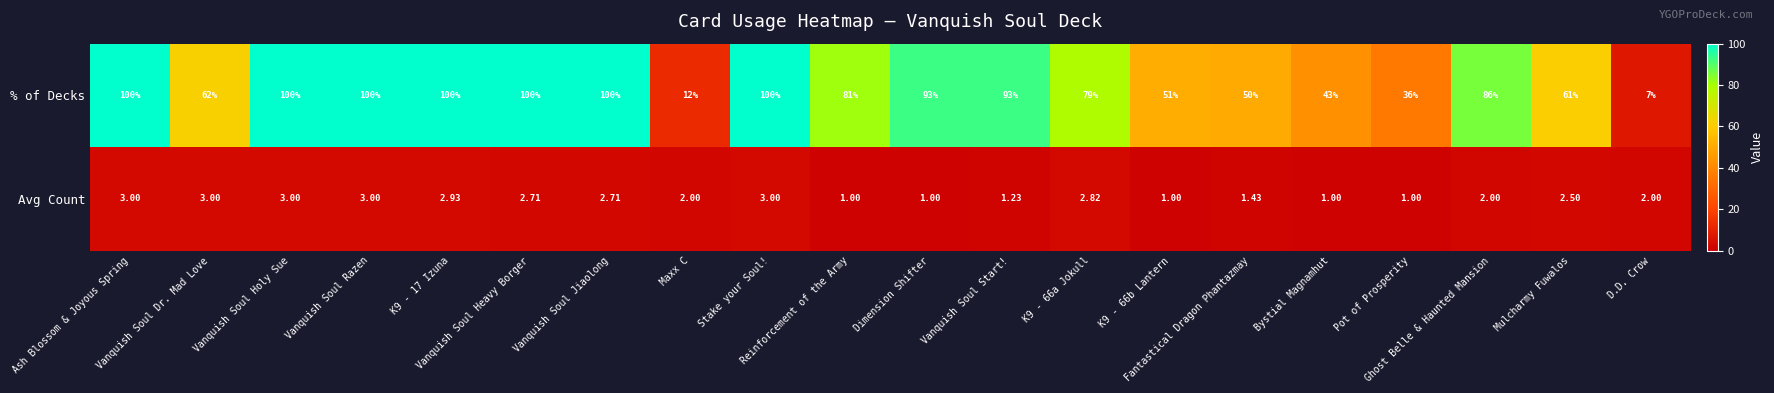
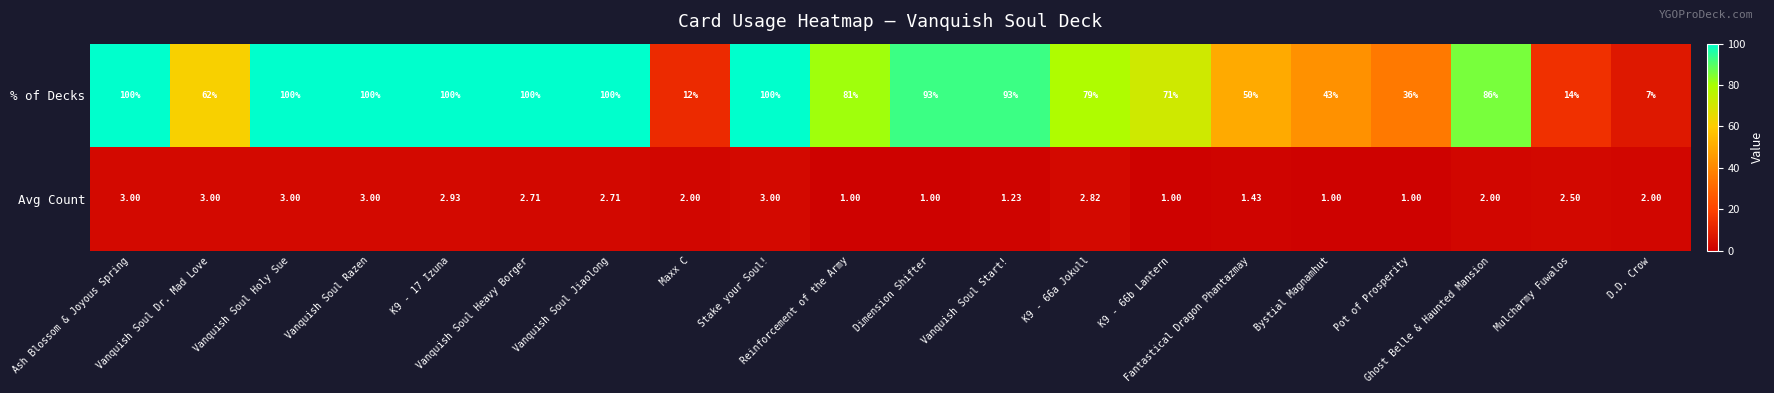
  {
    "% of Decks": {
      "Ash Blossom & Joyous Spring": "100%",
      "Vanquish Soul Dr. Mad Love": "62%",
      "Vanquish Soul Holy Sue": "100%",
      "Vanquish Soul Razen": "100%",
      "K9 - 17 Izuna": "100%",
      "Vanquish Soul Heavy Borger": "100%",
      "Vanquish Soul Jiaolong": "100%",
      "Maxx C": "12%",
      "Stake your Soul!": "100%",
      "Reinforcement of the Army": "81%",
      "Dimension Shifter": "93%",
      "Vanquish Soul Start!": "93%",
      "K9 - 66a Jokull": "79%",
-     "K9 - 66b Lantern": "51%",
+     "K9 - 66b Lantern": "71%",
      "Fantastical Dragon Phantazmay": "50%",
      "Bystial Magnamhut": "43%",
      "Pot of Prosperity": "36%",
      "Ghost Belle & Haunted Mansion": "86%",
-     "Mulcharmy Fuwalos": "61%",
+     "Mulcharmy Fuwalos": "14%",
      "D.D. Crow": "7%"
    },
    "Avg Count": {
      "Ash Blossom & Joyous Spring": "3.00",
      "Vanquish Soul Dr. Mad Love": "3.00",
      "Vanquish Soul Holy Sue": "3.00",
      "Vanquish Soul Razen": "3.00",
      "K9 - 17 Izuna": "2.93",
      "Vanquish Soul Heavy Borger": "2.71",
      "Vanquish Soul Jiaolong": "2.71",
      "Maxx C": "2.00",
      "Stake your Soul!": "3.00",
      "Reinforcement of the Army": "1.00",
      "Dimension Shifter": "1.00",
      "Vanquish Soul Start!": "1.23",
      "K9 - 66a Jokull": "2.82",
      "K9 - 66b Lantern": "1.00",
      "Fantastical Dragon Phantazmay": "1.43",
      "Bystial Magnamhut": "1.00",
      "Pot of Prosperity": "1.00",
      "Ghost Belle & Haunted Mansion": "2.00",
      "Mulcharmy Fuwalos": "2.50",
      "D.D. Crow": "2.00"
    }
  }
